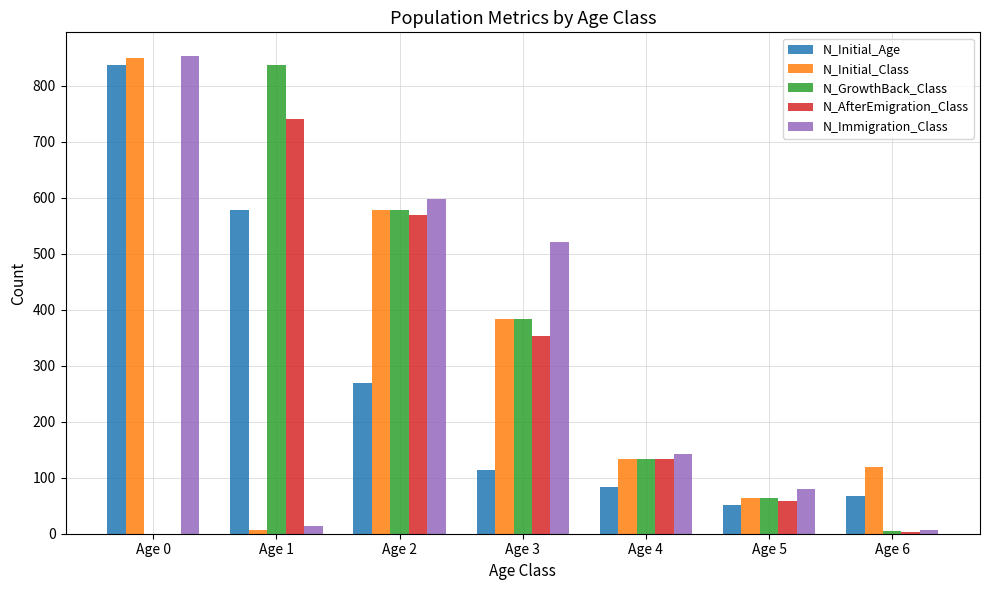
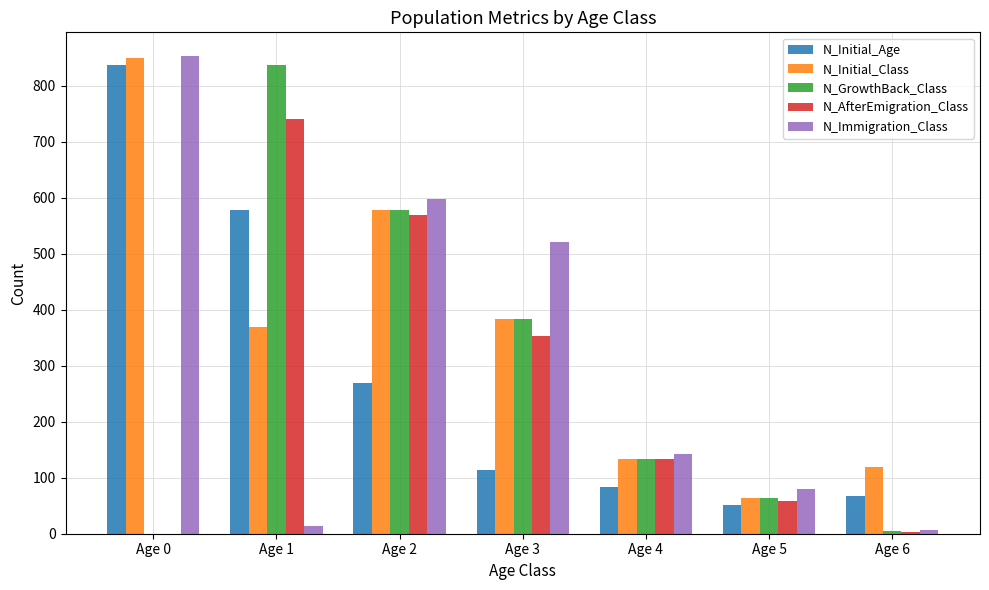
  {
    "N_Initial_Age": {
      "Age 0": 840,
      "Age 1": 580,
      "Age 2": 270,
      "Age 3": 110,
      "Age 4": 80,
      "Age 5": 50,
      "Age 6": 70
    },
    "N_Initial_Class": {
      "Age 0": 850,
-     "Age 1": 10,
+     "Age 1": 370,
      "Age 2": 580,
      "Age 3": 380,
      "Age 4": 130,
      "Age 5": 60,
      "Age 6": 120
    },
    "N_GrowthBack_Class": {
      "Age 0": 0,
      "Age 1": 840,
      "Age 2": 580,
      "Age 3": 380,
      "Age 4": 130,
      "Age 5": 60
    },
    "N_AfterEmigration_Class": {
      "Age 0": 0,
      "Age 1": 740,
      "Age 2": 570,
      "Age 3": 350,
      "Age 4": 130,
      "Age 5": 60
    },
    "N_Immigration_Class": {
      "Age 0": 850,
      "Age 1": 10,
      "Age 2": 600,
      "Age 3": 520,
      "Age 4": 140,
      "Age 5": 80,
      "Age 6": 10
    }
  }
